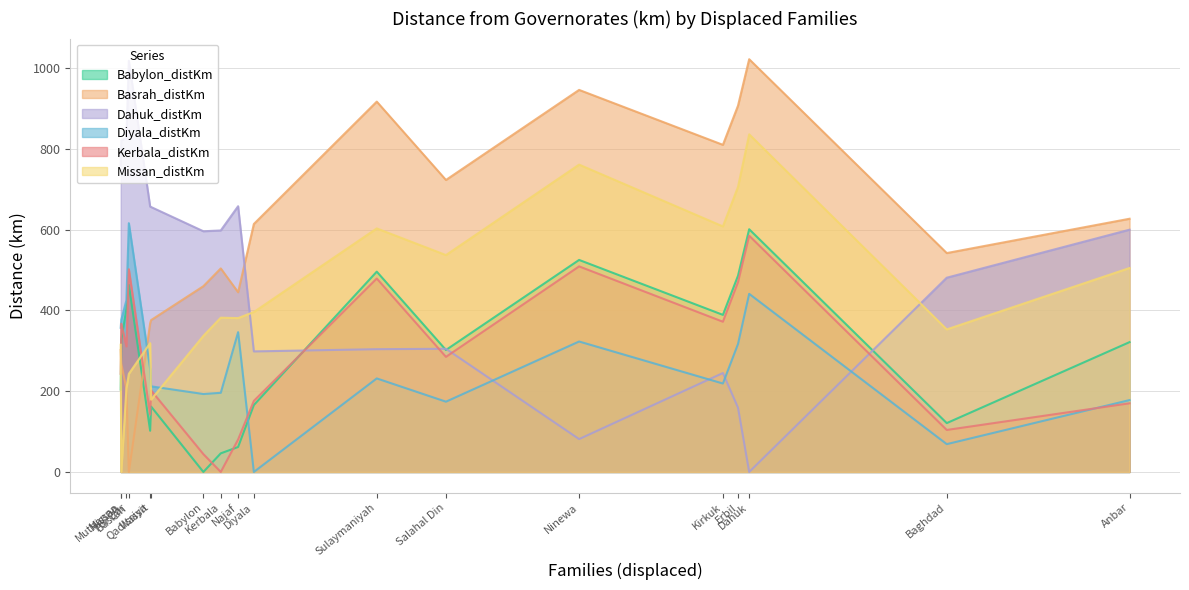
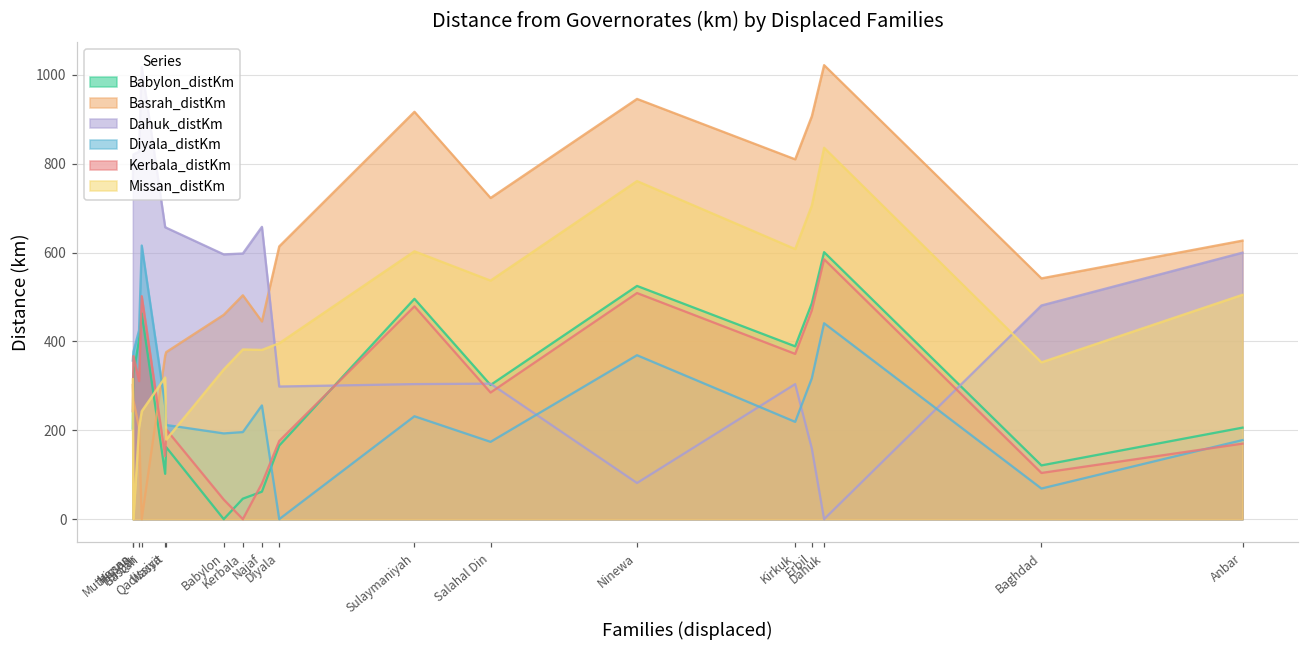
  {
    "Babylon_distKm": {
      "Muthanna": 200,
      "Missan": 330,
      "Thi Qar": 400,
      "Basrah": 460,
      "Qadissiya": 100,
      "Wassit": 160,
      "Babylon": 0,
      "Kerbala": 50,
      "Najaf": 60,
      "Diyala": 170,
      "Sulaymaniyah": 500,
      "Ninewa": 530,
      "Kirkuk": 390,
      "Erbil": 490,
      "Dahuk": 600,
      "Baghdad": 120,
-     "Anbar": 320
+     "Anbar": 210
    },
    "Dahuk_distKm": {
      "Qadissiya": 660,
      "Wassit": 660,
      "Babylon": 600,
      "Kerbala": 600,
      "Najaf": 660,
      "Diyala": 300,
      "Sulaymaniyah": 300,
      "Ninewa": 80,
-     "Kirkuk": 250,
+     "Kirkuk": 300,
      "Erbil": 160,
      "Dahuk": 0,
      "Baghdad": 480,
      "Anbar": 600
    },
    "Diyala_distKm": {
      "Muthanna": 360,
      "Missan": 380,
      "Thi Qar": 430,
      "Basrah": 620,
      "Qadissiya": 260,
      "Wassit": 210,
      "Babylon": 190,
      "Kerbala": 200,
-     "Najaf": 350,
+     "Najaf": 260,
      "Diyala": 0,
      "Sulaymaniyah": 230,
      "Salahal Din": 170,
-     "Ninewa": 320,
+     "Ninewa": 370,
      "Kirkuk": 220,
      "Erbil": 320,
      "Dahuk": 440,
      "Baghdad": 70,
      "Anbar": 180
    }
  }
